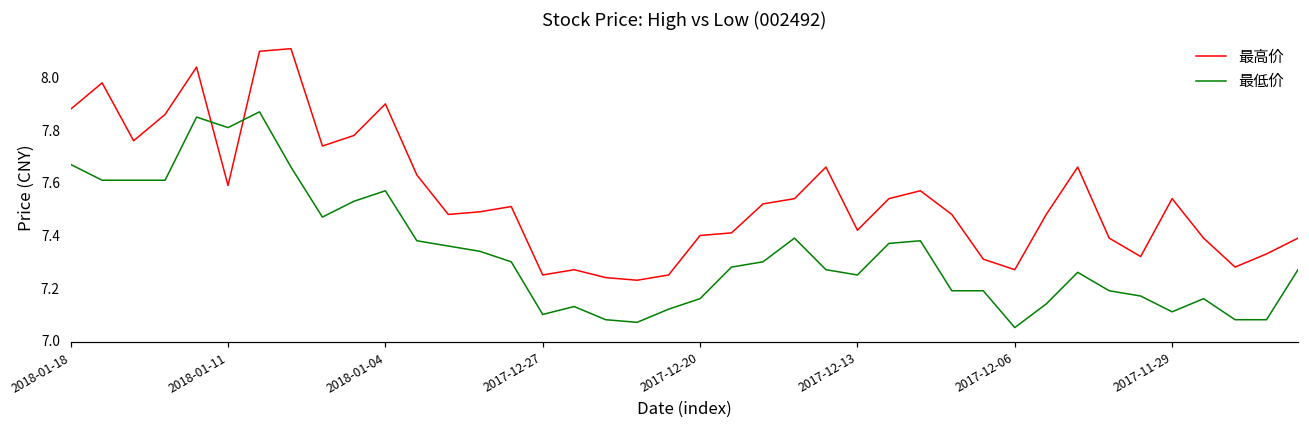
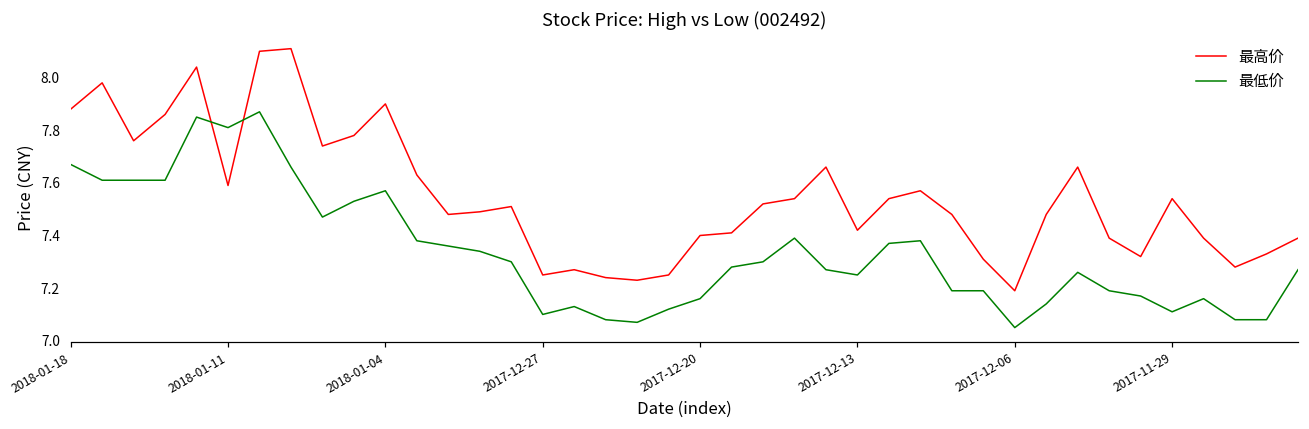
  {
    "最高价": {
      "2018-01-18": 7.88,
      "2018-01-11": 7.59,
      "2018-01-04": 7.90,
      "2017-12-27": 7.25,
      "2017-12-20": 7.40,
      "2017-12-13": 7.42,
-     "2017-12-06": 7.27,
+     "2017-12-06": 7.19,
      "2017-11-29": 7.54
    },
    "最低价": {
      "2018-01-18": 7.67,
      "2018-01-11": 7.81,
      "2018-01-04": 7.57,
      "2017-12-27": 7.10,
      "2017-12-20": 7.16,
      "2017-12-13": 7.25,
      "2017-12-06": 7.05,
      "2017-11-29": 7.11
    }
  }
